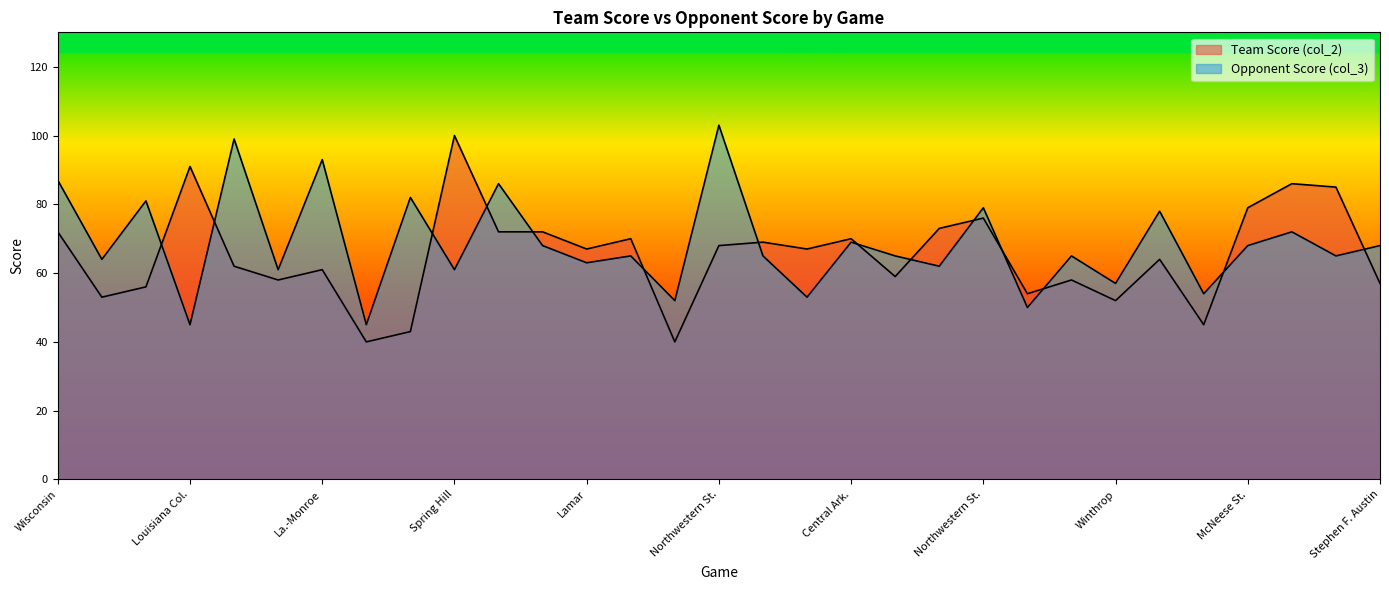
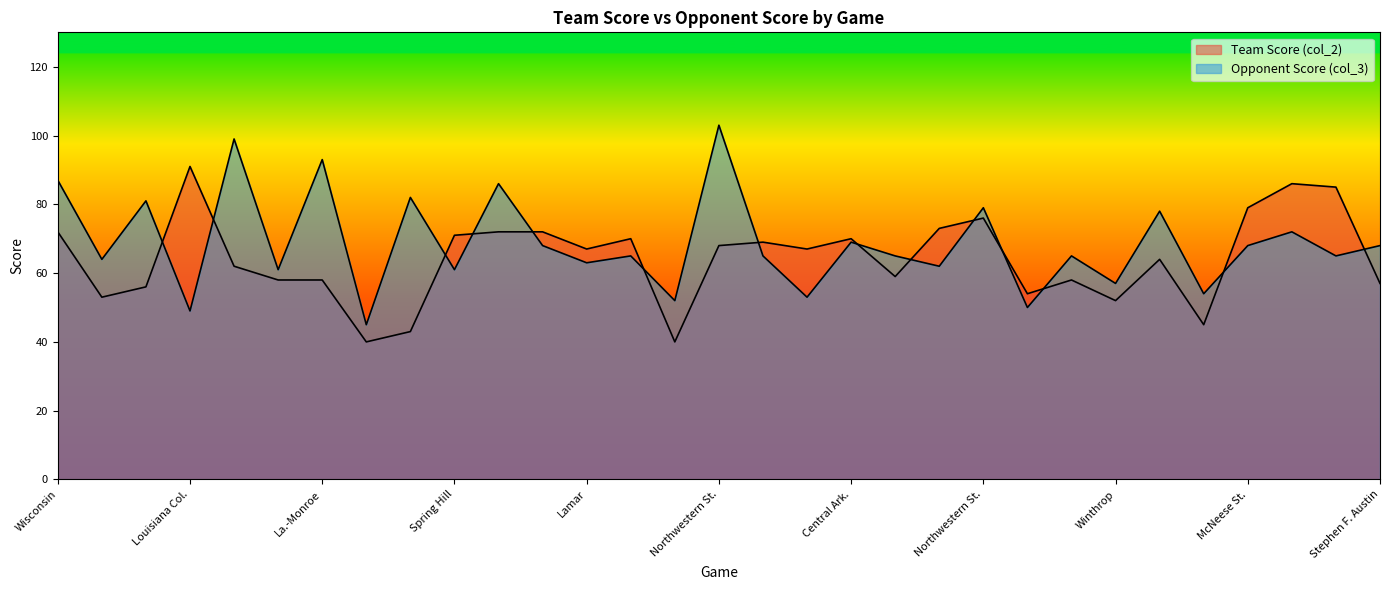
  {
    "Team Score (col_2)": {
      "Wisconsin": 72,
      "Louisiana Col.": 91,
-     "La.-Monroe": 61,
-     "Spring Hill": 100,
+     "La.-Monroe": 58,
+     "Spring Hill": 71,
      "Winthrop": 52
    },
    "Opponent Score (col_3)": {
      "Wisconsin": 87,
-     "Louisiana Col.": 45,
+     "Louisiana Col.": 49,
      "La.-Monroe": 93,
      "Spring Hill": 61,
      "Winthrop": 57
    }
  }
